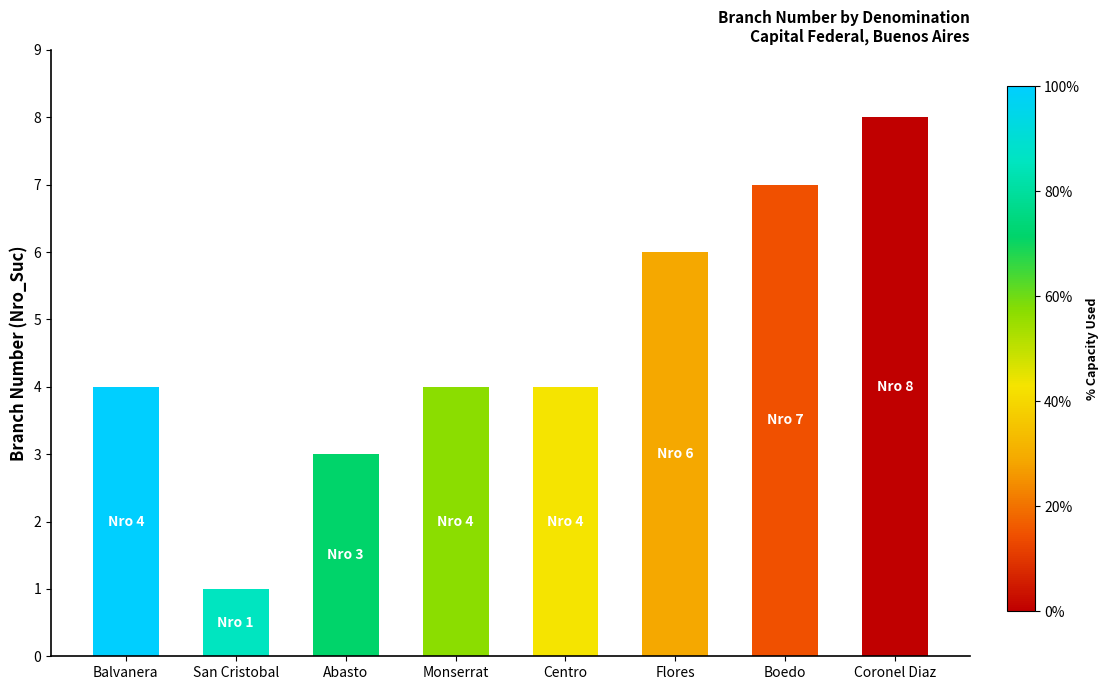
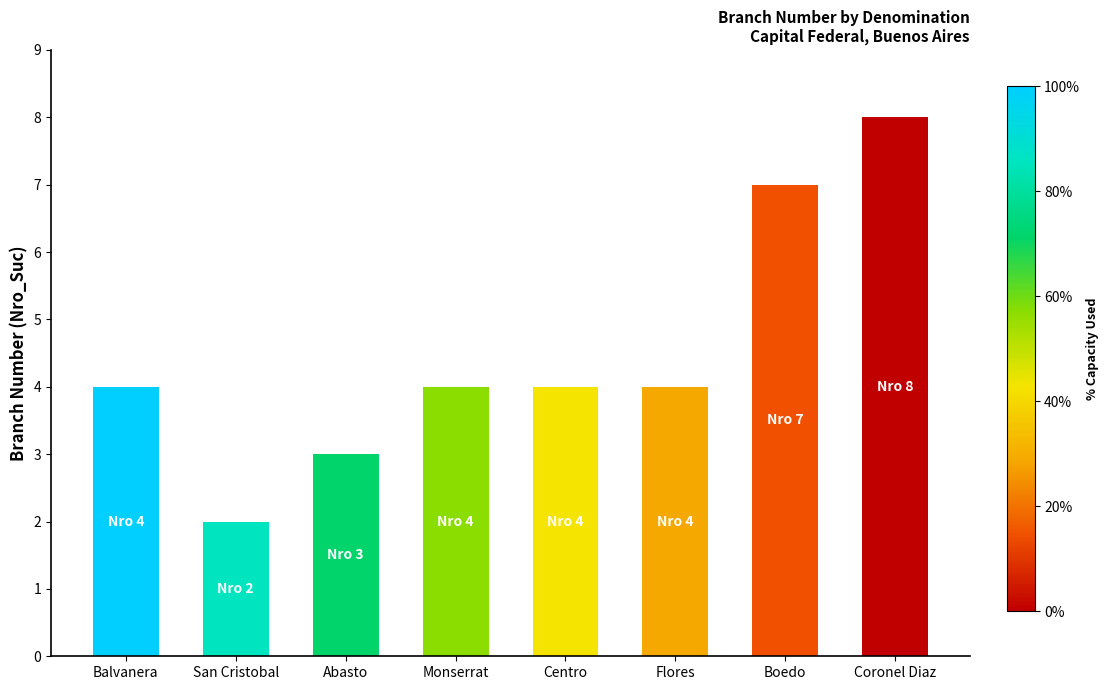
  {
    "Balvanera": 4,
-   "San Cristobal": 1,
+   "San Cristobal": 2,
    "Abasto": 3,
    "Monserrat": 4,
    "Centro": 4,
-   "Flores": 6,
+   "Flores": 4,
    "Boedo": 7,
    "Coronel Diaz": 8
  }
